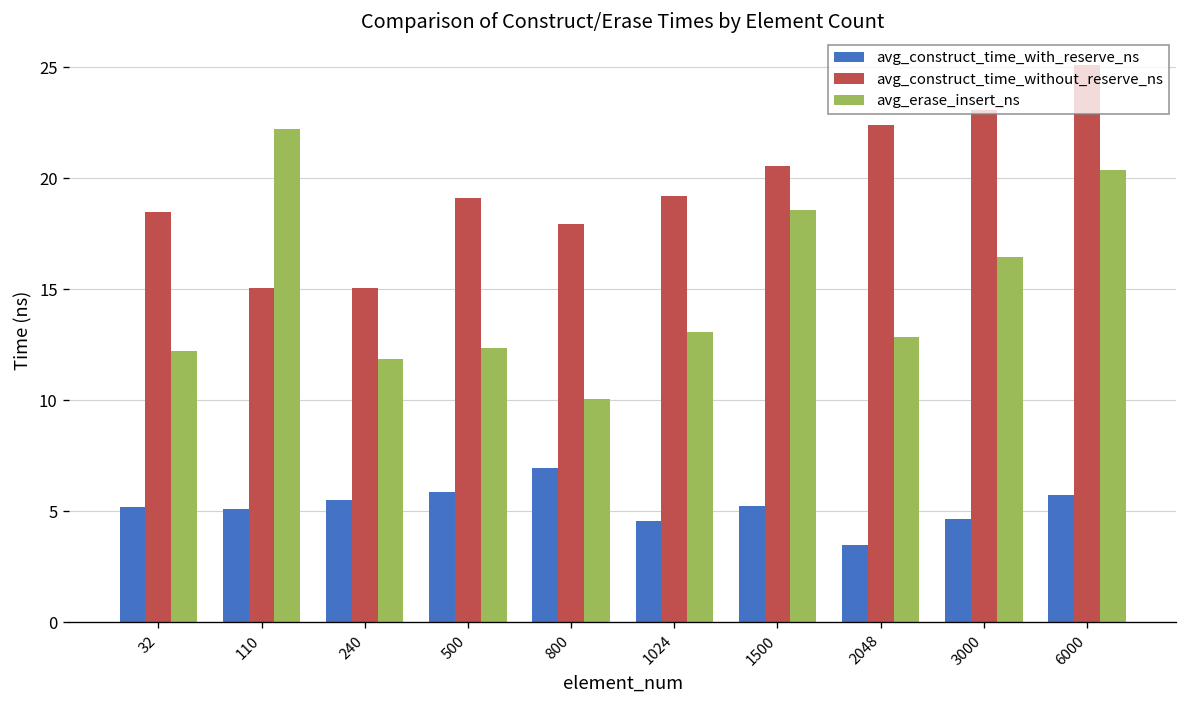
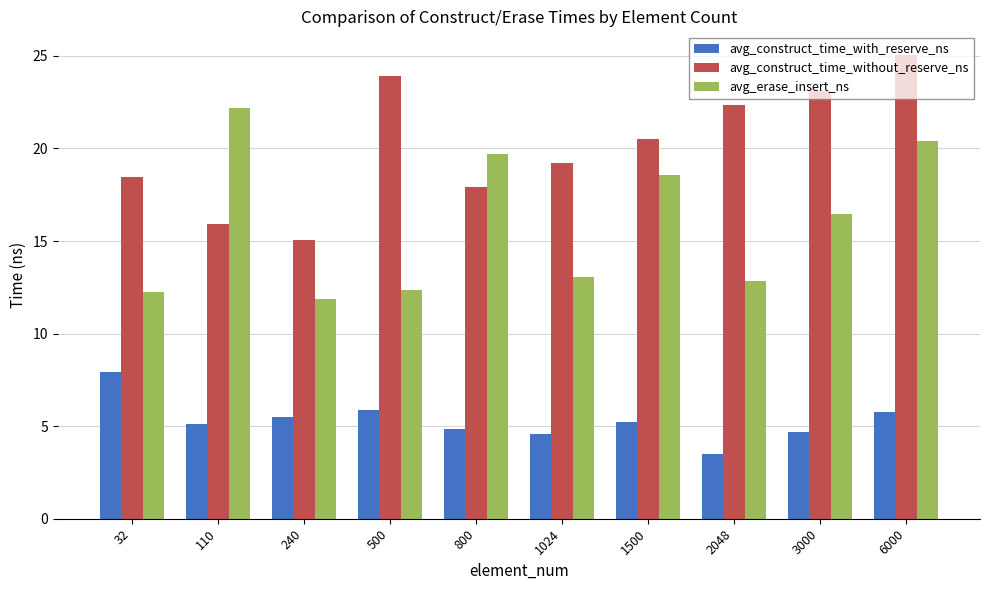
  {
    "avg_construct_time_with_reserve_ns": {
-     "32": 5.2,
+     "32": 7.9,
      "110": 5.1,
      "240": 5.5,
      "500": 5.9,
-     "800": 7.0,
+     "800": 4.8,
      "1024": 4.6,
      "1500": 5.2,
      "2048": 3.5,
      "3000": 4.7,
      "6000": 5.7
    },
    "avg_construct_time_without_reserve_ns": {
      "32": 18.5,
-     "110": 15.1,
+     "110": 15.9,
      "240": 15.0,
-     "500": 19.1,
+     "500": 23.9,
      "800": 17.9,
      "1024": 19.2,
      "1500": 20.5,
      "2048": 22.4
    },
    "avg_erase_insert_ns": {
      "32": 12.2,
      "110": 22.2,
      "240": 11.9,
      "500": 12.3,
-     "800": 10.0,
+     "800": 19.7,
      "1024": 13.1,
      "1500": 18.6,
      "2048": 12.8,
      "3000": 16.5,
      "6000": 20.4
    }
  }
